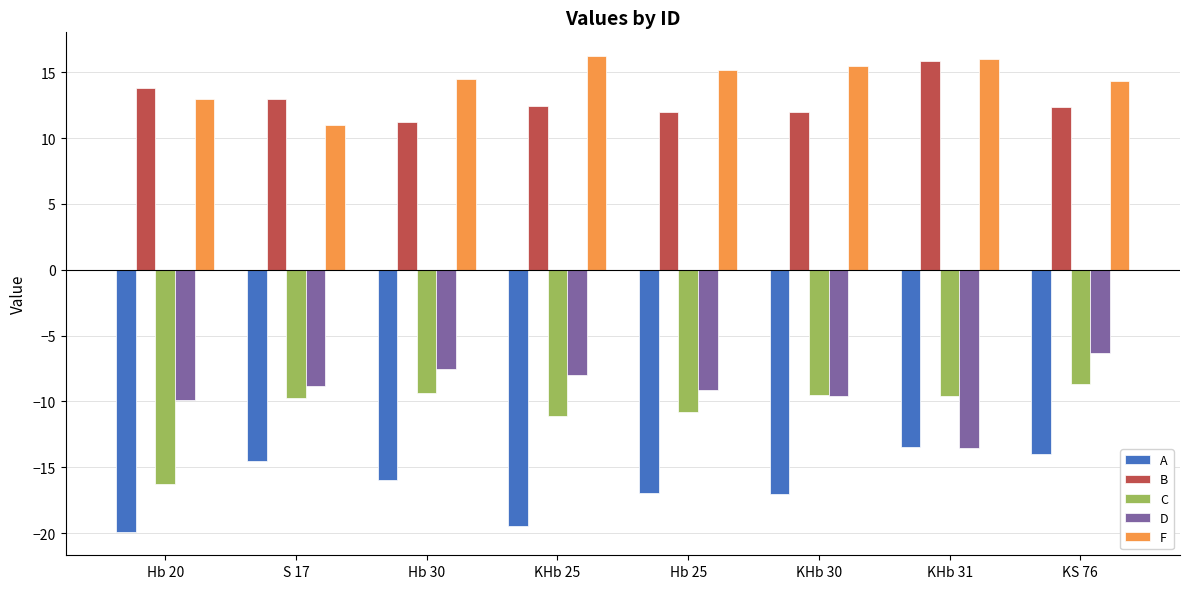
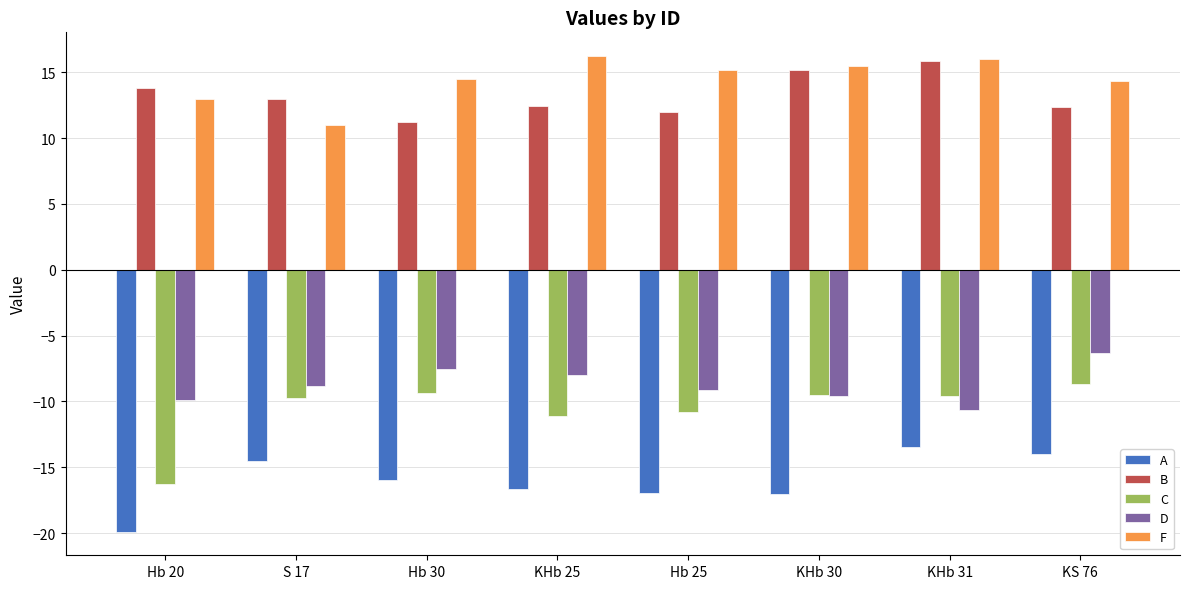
  {
    "A": {
      "Hb 20": -19.9,
      "S 17": -14.5,
      "Hb 30": -16.0,
-     "KHb 25": -19.5,
+     "KHb 25": -16.7,
      "Hb 25": -17.0,
      "KHb 30": -17.0,
      "KHb 31": -13.5,
      "KS 76": -14.0
    },
    "B": {
      "Hb 20": 13.8,
      "S 17": 12.9,
      "Hb 30": 11.2,
      "KHb 25": 12.5,
      "Hb 25": 12.0,
-     "KHb 30": 12.0,
+     "KHb 30": 15.2,
      "KHb 31": 15.9,
      "KS 76": 12.3
    },
    "C": {
      "Hb 20": -16.3,
      "S 17": -9.8,
      "Hb 30": -9.4,
      "KHb 25": -11.1,
      "Hb 25": -10.8,
      "KHb 30": -9.5,
      "KHb 31": -9.6,
      "KS 76": -8.7
    },
    "D": {
      "Hb 20": -9.9,
      "S 17": -8.9,
      "Hb 30": -7.5,
      "KHb 25": -8.0,
      "Hb 25": -9.1,
      "KHb 30": -9.6,
-     "KHb 31": -13.5,
+     "KHb 31": -10.6,
      "KS 76": -6.3
    },
    "F": {
      "Hb 20": 12.9,
      "S 17": 11.0,
      "Hb 30": 14.5,
      "KHb 25": 16.2,
      "Hb 25": 15.1,
      "KHb 30": 15.5,
      "KHb 31": 16.0,
      "KS 76": 14.4
    }
  }
